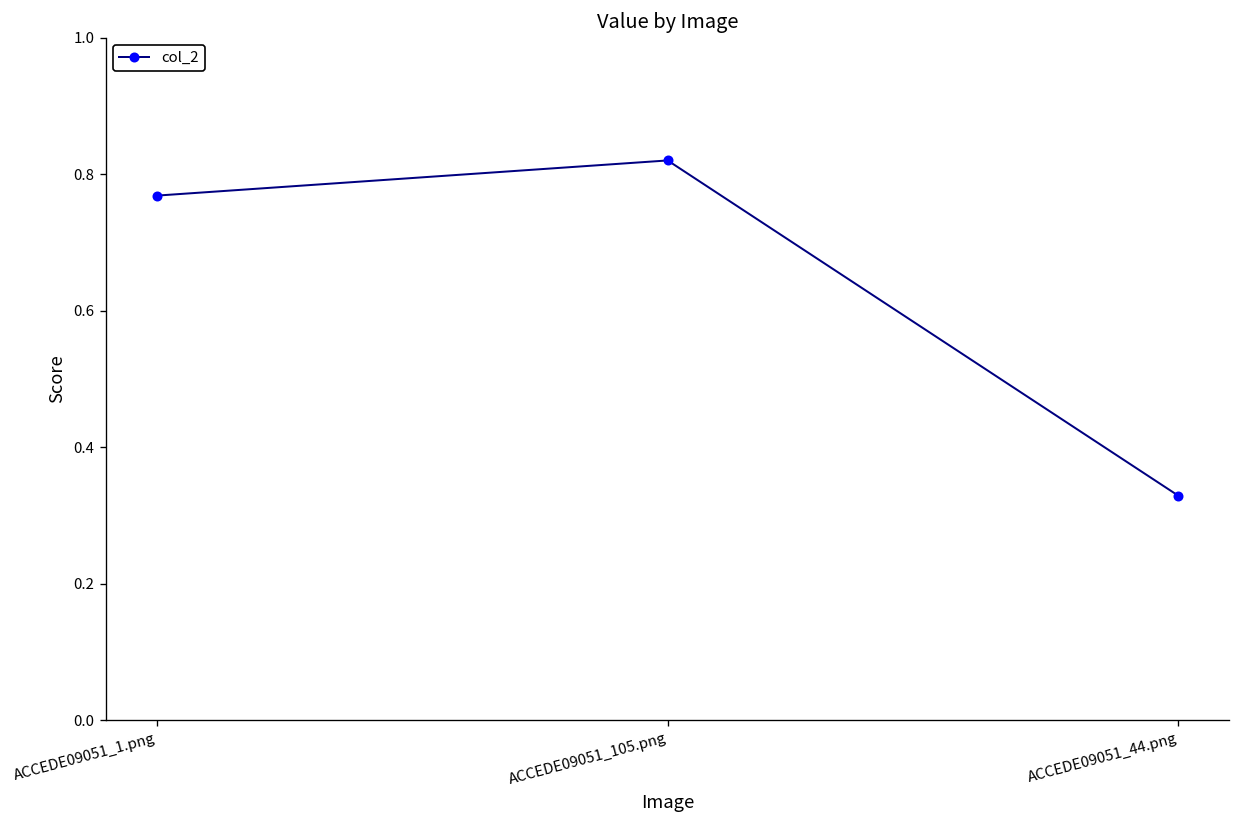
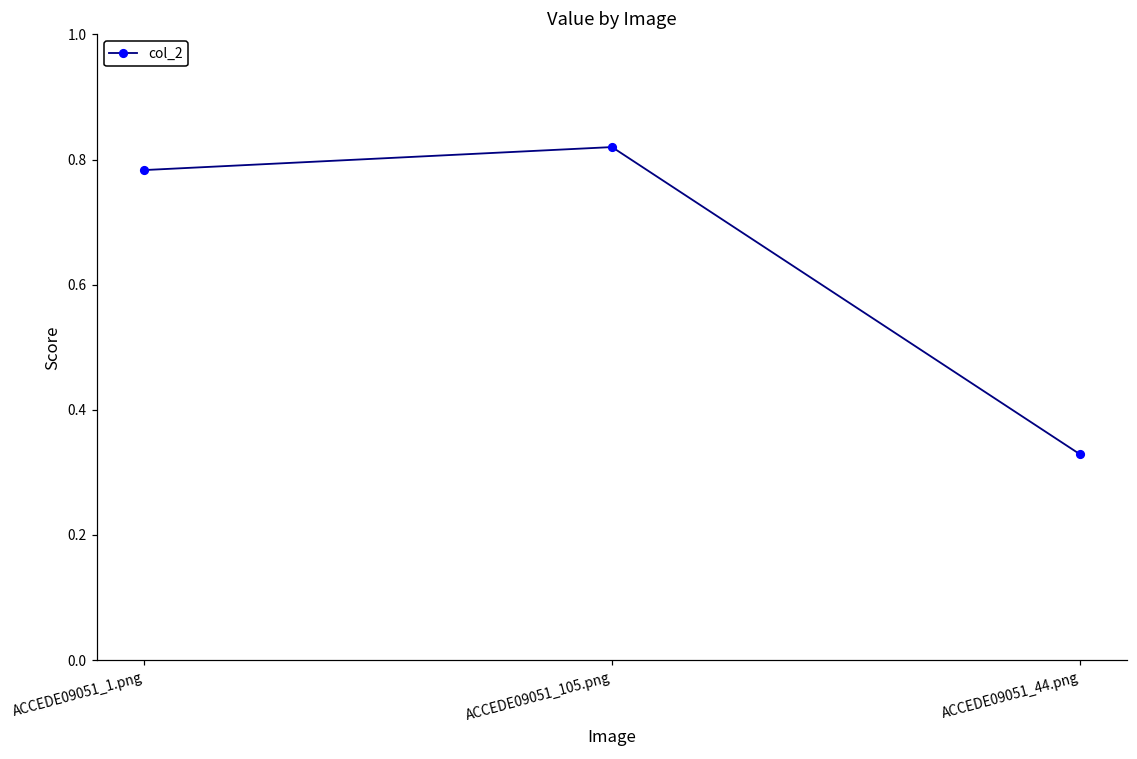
  {
-   "ACCEDE09051_1.png": 0.77,
+   "ACCEDE09051_1.png": 0.78,
    "ACCEDE09051_105.png": 0.82,
    "ACCEDE09051_44.png": 0.33
  }
